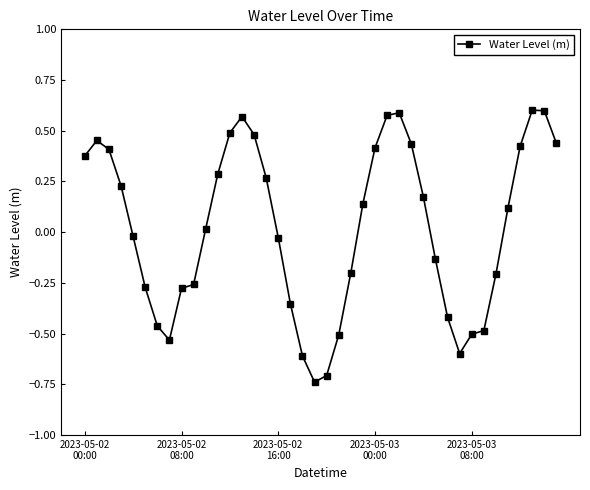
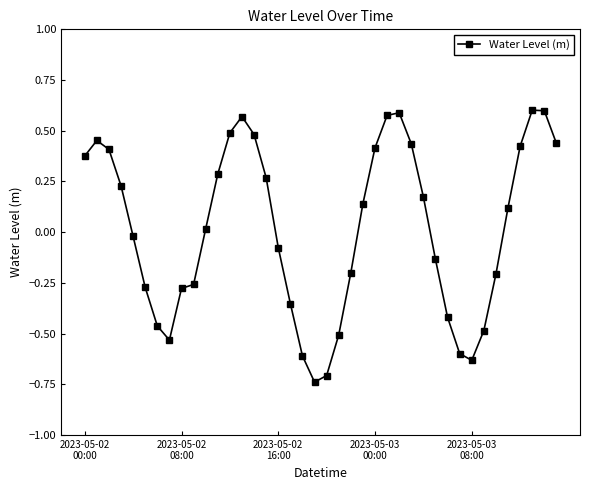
  {
    "2023-05-02 00:00": 0.38,
    "2023-05-02 08:00": -0.28,
-   "2023-05-02 16:00": -0.03,
+   "2023-05-02 16:00": -0.08,
    "2023-05-03 00:00": 0.42,
-   "2023-05-03 08:00": -0.50
+   "2023-05-03 08:00": -0.63
  }
